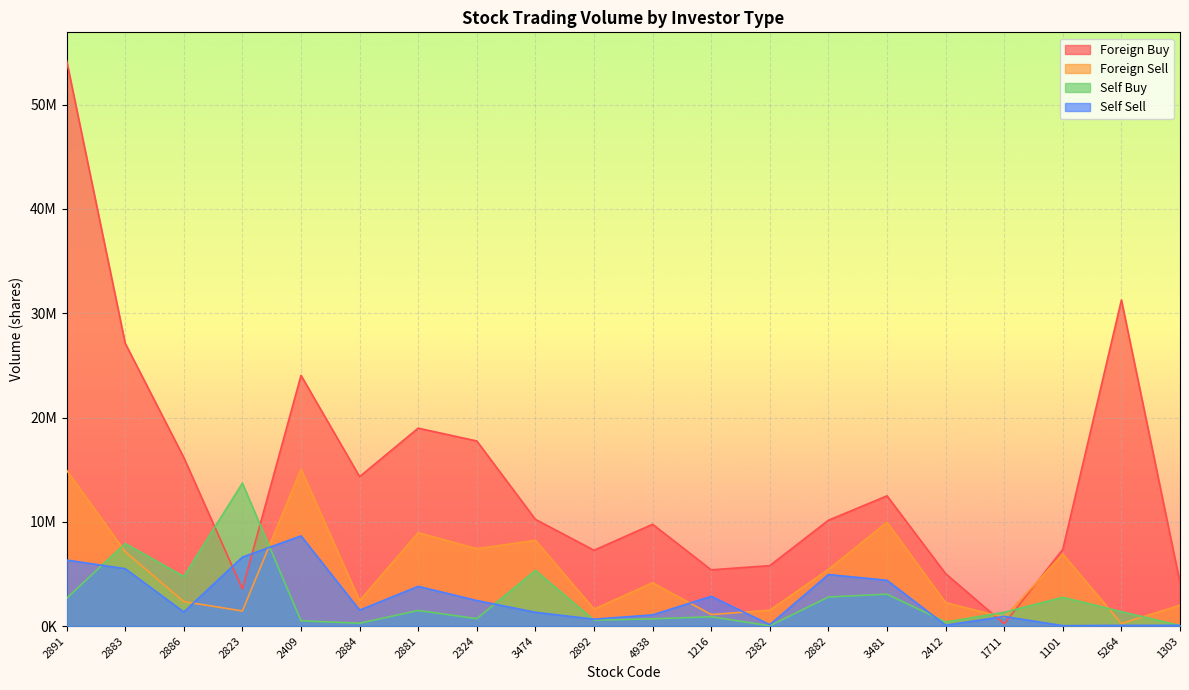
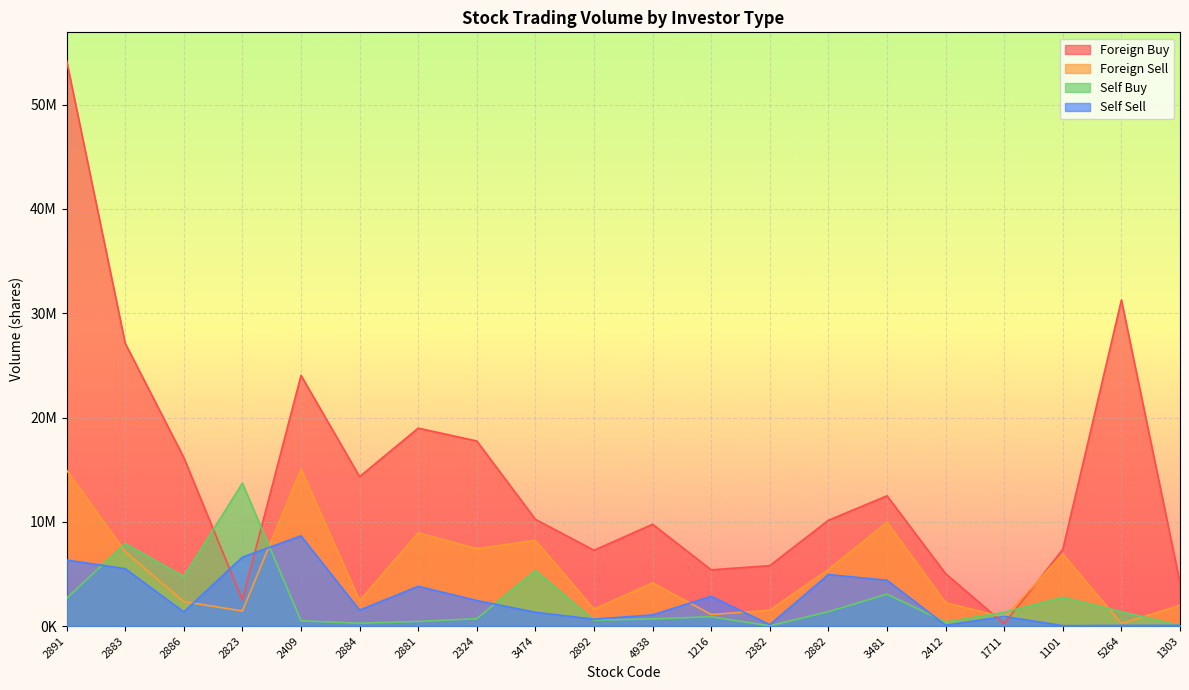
  {
    "Foreign Buy": {
      "2891": 54200000,
      "2883": 27100000,
      "2886": 16200000,
-     "2823": 3600000,
+     "2823": 2500000,
      "2409": 24000000,
      "2884": 14300000,
      "2881": 19000000,
      "2324": 17700000,
      "3474": 10200000,
      "2892": 7300000,
      "4938": 9800000,
      "1216": 5400000,
      "2382": 5800000,
      "2882": 10100000,
      "3481": 12500000,
      "2412": 5000000,
      "1711": 200000,
      "1101": 7400000,
      "5264": 31300000,
      "1303": 4200000
    },
    "Foreign Sell": {
      "2891": 14900000,
      "2883": 7100000,
      "2886": 2300000,
      "2823": 1400000,
      "2409": 15100000,
      "2884": 2400000,
      "2881": 9000000,
      "2324": 7400000,
      "3474": 8200000,
      "2892": 1600000,
      "4938": 4100000,
      "2382": 1500000,
      "2882": 5400000,
      "3481": 10000000,
      "2412": 2200000,
      "1101": 6900000,
      "1303": 2000000
    },
    "Self Buy": {
      "2891": 2700000,
      "2883": 7900000,
      "2886": 4800000,
      "2823": 13700000,
      "2409": 500000,
      "2884": 300000,
-     "2881": 1500000,
+     "2881": 400000,
      "2324": 700000,
      "3474": 5300000,
      "4938": 700000,
-     "2882": 2800000,
+     "2882": 1400000,
      "3481": 3100000,
      "2412": 400000,
      "1711": 1300000,
      "1101": 2800000,
      "5264": 1400000
    },
    "Self Sell": {
      "2891": 6300000,
      "2883": 5500000,
      "2886": 1400000,
      "2823": 6600000,
      "2409": 8600000,
      "2884": 1500000,
      "2881": 3800000,
      "2324": 2400000,
      "3474": 1300000,
      "4938": 1100000,
      "1216": 2900000,
      "2882": 4900000,
      "3481": 4400000,
      "2412": 100000,
      "1101": 0
    }
  }
